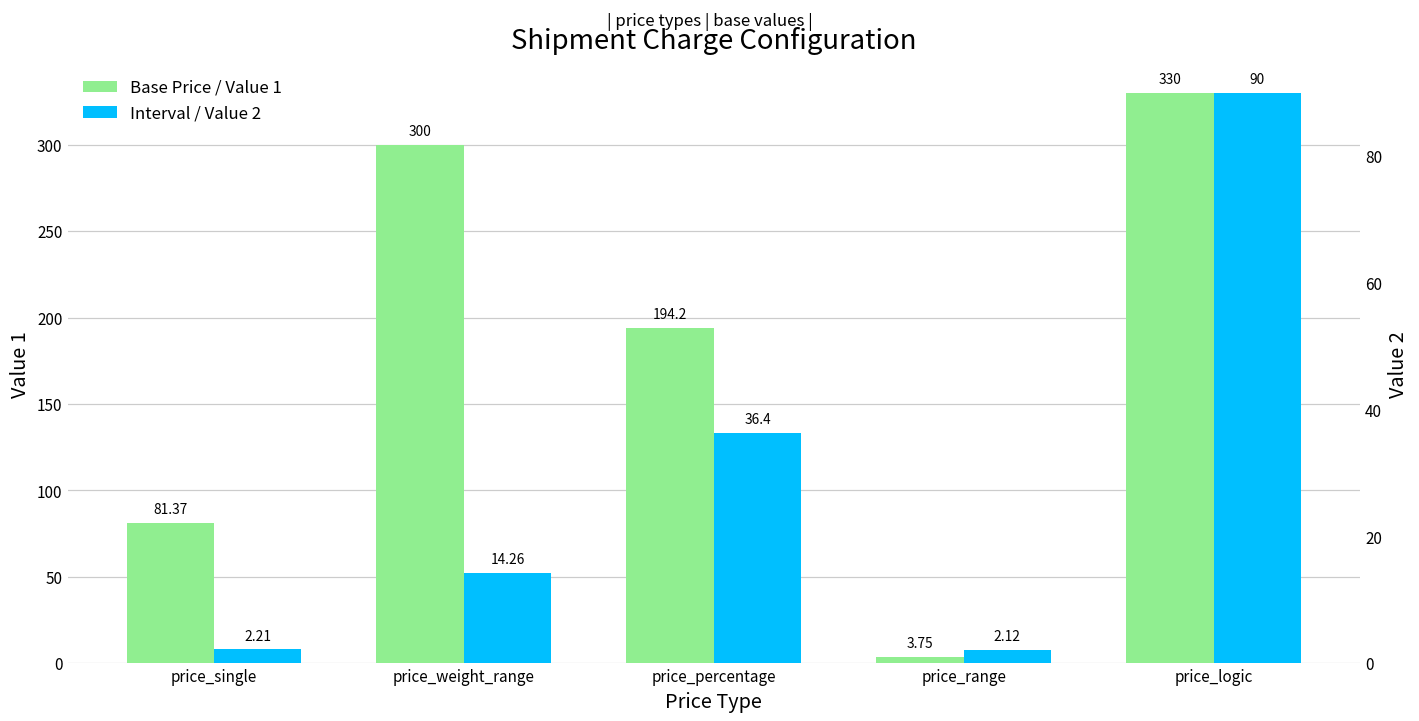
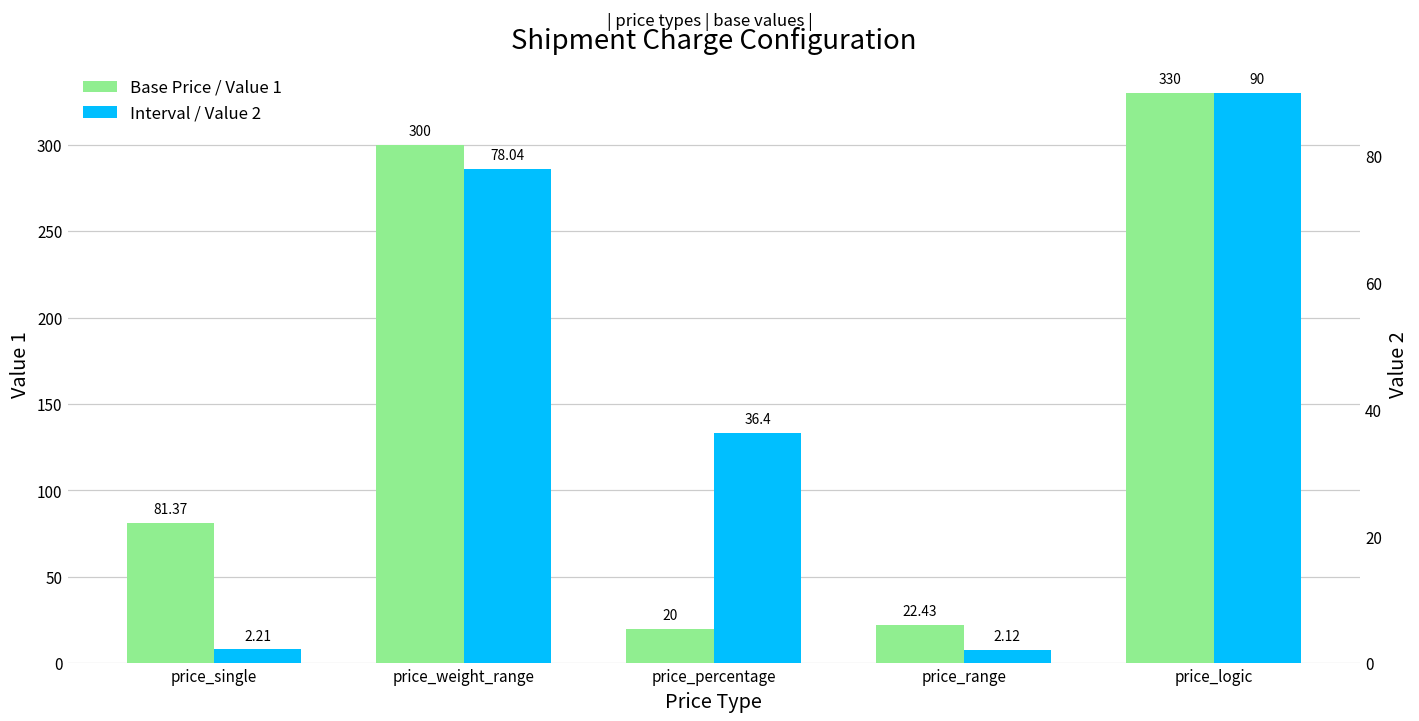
  {
    "Base Price / Value 1": {
      "price_single": 81.37,
      "price_weight_range": 300,
-     "price_percentage": 194.2,
-     "price_range": 3.75,
+     "price_percentage": 20,
+     "price_range": 22.43,
      "price_logic": 330
    },
    "Interval / Value 2": {
      "price_single": 2.21,
-     "price_weight_range": 14.26,
+     "price_weight_range": 78.04,
      "price_percentage": 36.4,
      "price_range": 2.12,
      "price_logic": 90
    }
  }
